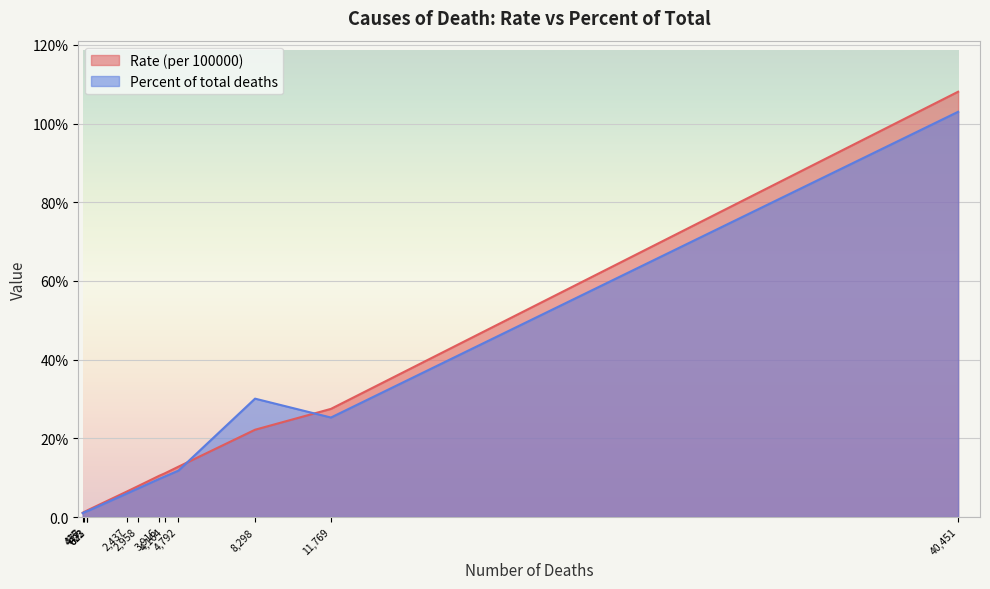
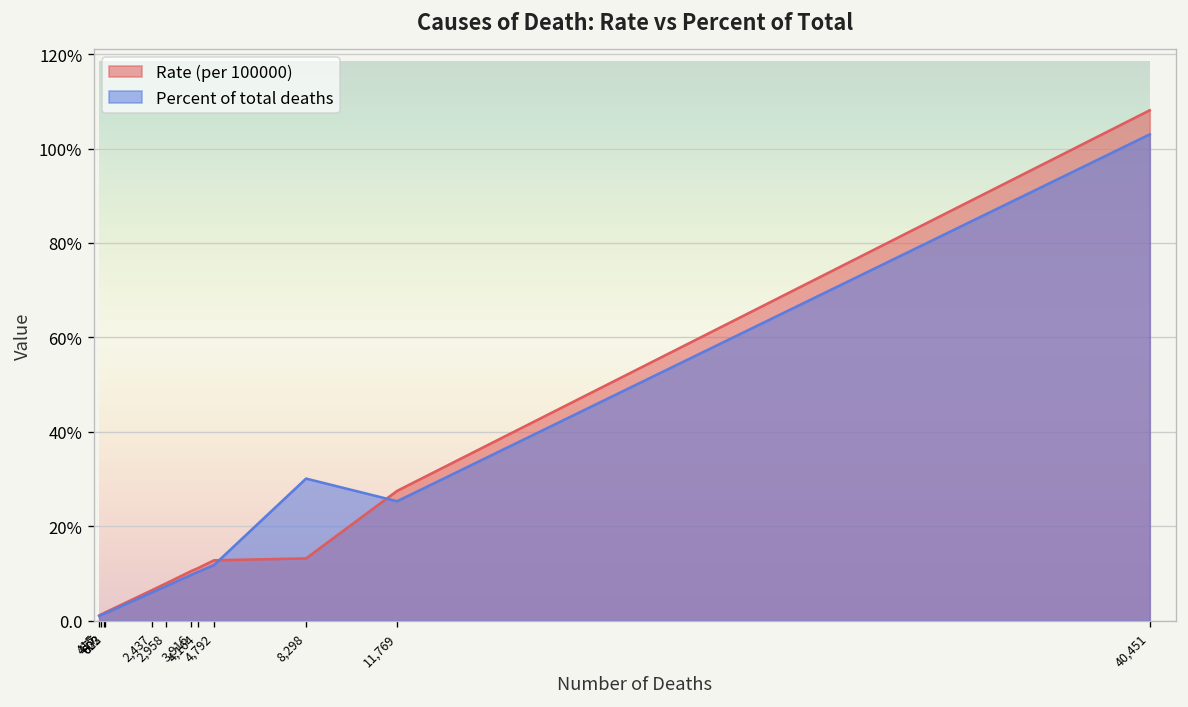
  {
    "Rate (per 100000)": {
      "3,916": "11%",
      "4,164": "11%",
      "4,792": "13%",
-     "8,298": "22%",
+     "8,298": "13%",
      "11,769": "28%",
      "40,451": "108%"
    },
    "Percent of total deaths": {
      "3,916": "10%",
      "4,164": "10%",
      "4,792": "12%",
      "8,298": "30%",
      "11,769": "25%",
      "40,451": "103%"
    }
  }
